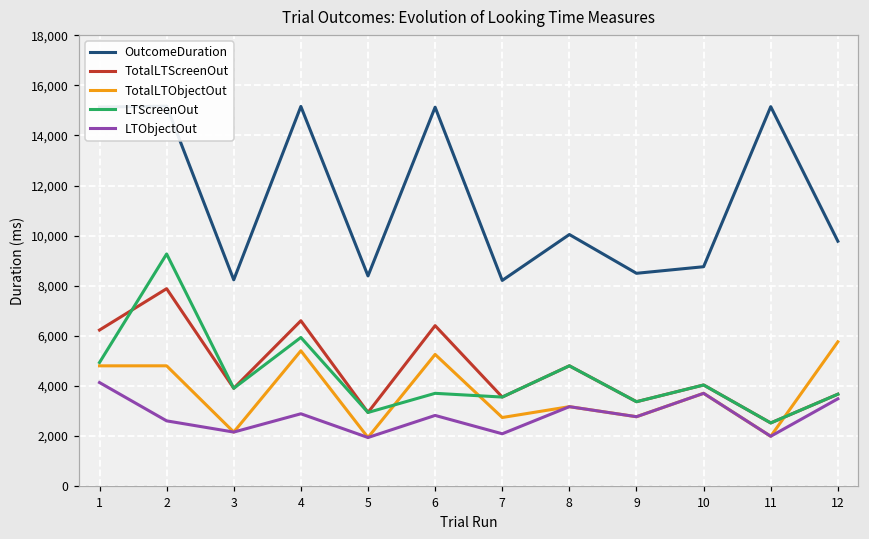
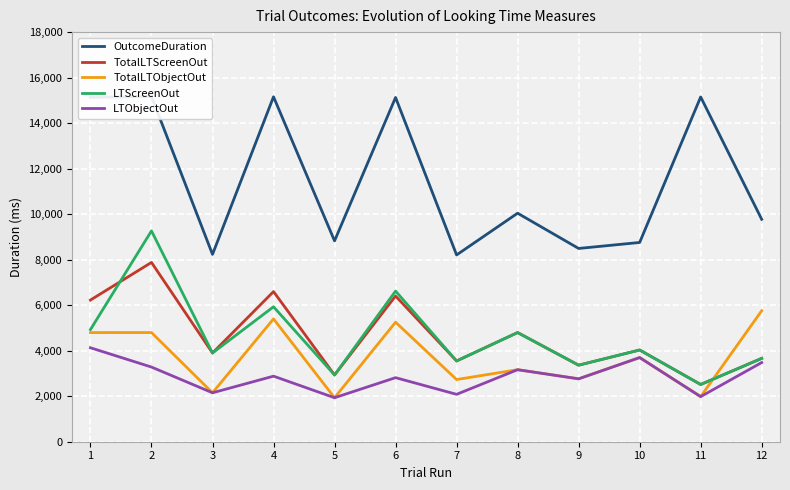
  {
    "OutcomeDuration": {
      "3": "8,200",
      "4": "15,200",
-     "5": "8,400",
+     "5": "8,800",
      "6": "15,100",
      "7": "8,200",
      "8": "10,000",
      "9": "8,500",
      "10": "8,800",
      "11": "15,200",
      "12": "9,800"
    },
    "TotalLTScreenOut": {
      "1": "6,200",
      "2": "7,900",
      "4": "6,600",
      "6": "6,400"
    },
    "TotalLTObjectOut": {
      "1": "4,800",
      "2": "4,800",
      "4": "5,400",
      "6": "5,300",
      "7": "2,700",
      "12": "5,800"
    },
    "LTScreenOut": {
      "1": "4,900",
      "2": "9,300",
      "4": "5,900",
-     "6": "3,700"
+     "6": "6,600"
    },
    "LTObjectOut": {
      "1": "4,100",
-     "2": "2,600",
+     "2": "3,300",
      "4": "2,900",
      "6": "2,800",
      "7": "2,100",
      "12": "3,500"
    }
  }
